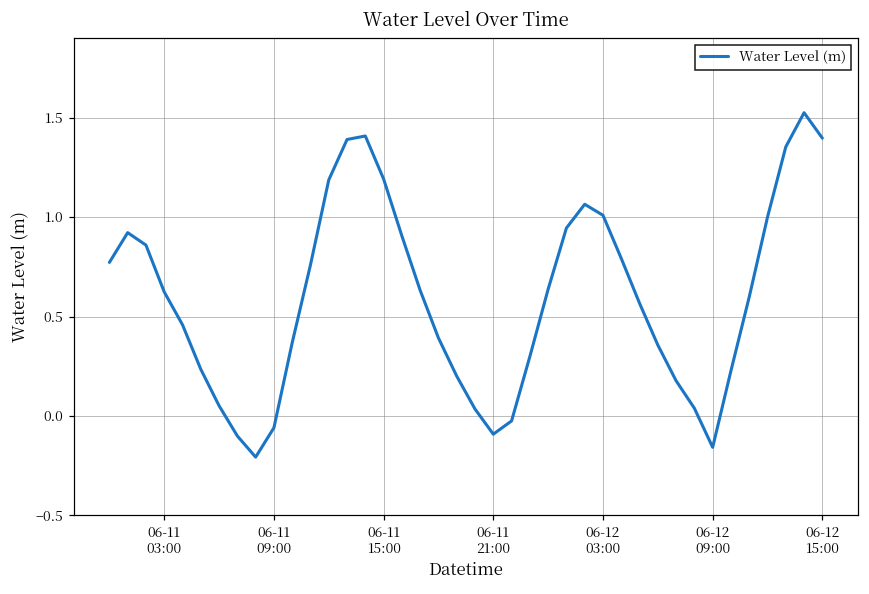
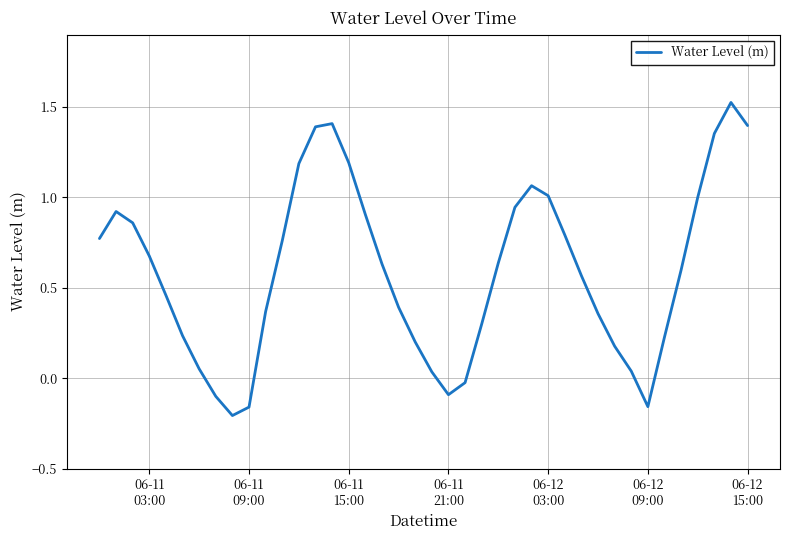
  {
-   "06-11 03:00": 0.62,
-   "06-11 09:00": -0.06,
+   "06-11 03:00": 0.68,
+   "06-11 09:00": -0.16,
    "06-11 15:00": 1.19,
    "06-11 21:00": -0.09,
    "06-12 03:00": 1.01,
    "06-12 09:00": -0.16,
    "06-12 15:00": 1.40
  }
